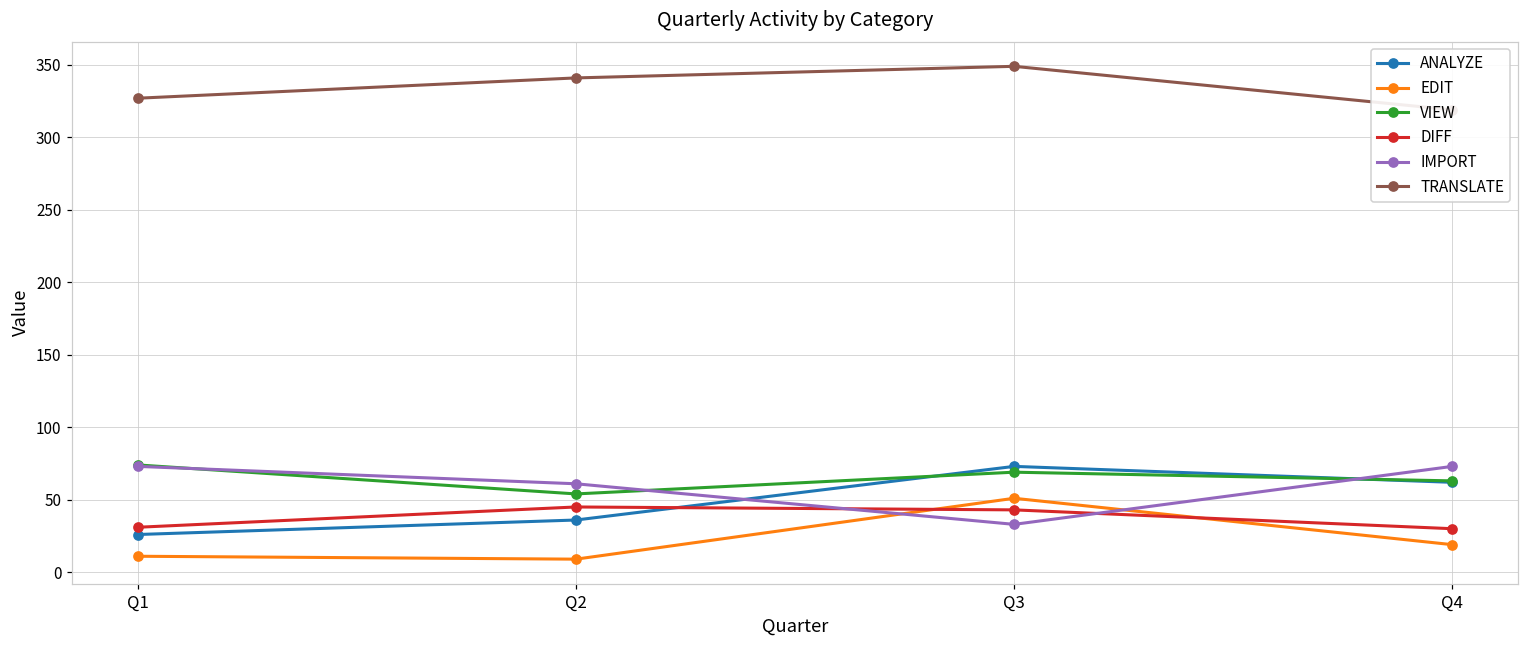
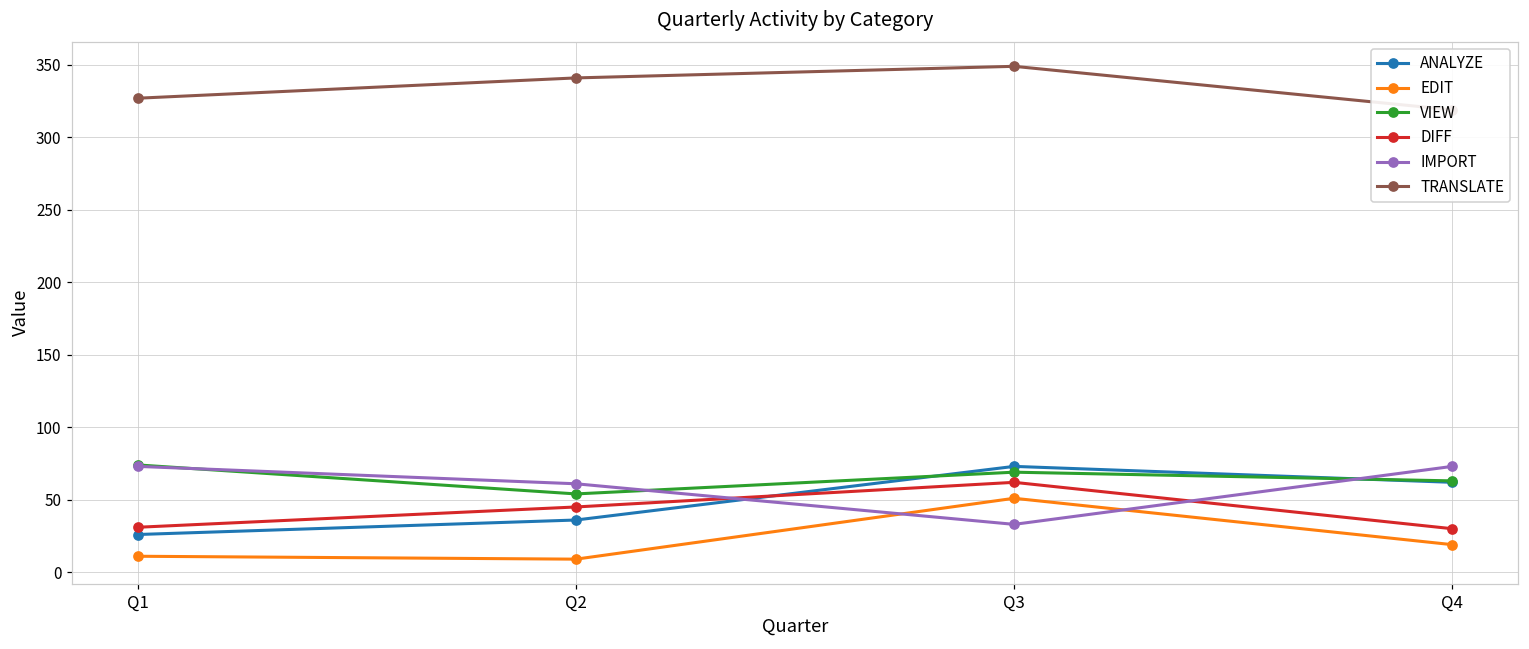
  {
    "ANALYZE": {
      "Q1": 26,
      "Q2": 36,
      "Q3": 73
    },
    "EDIT": {
      "Q1": 11,
      "Q2": 9,
      "Q3": 51,
      "Q4": 19
    },
    "VIEW": {
      "Q2": 54,
      "Q3": 69
    },
    "DIFF": {
      "Q1": 31,
      "Q2": 45,
-     "Q3": 43,
+     "Q3": 62,
      "Q4": 30
    },
    "IMPORT": {
      "Q2": 61,
      "Q3": 33,
      "Q4": 73
    },
    "TRANSLATE": {
      "Q1": 327,
      "Q2": 341,
      "Q3": 349
    }
  }
